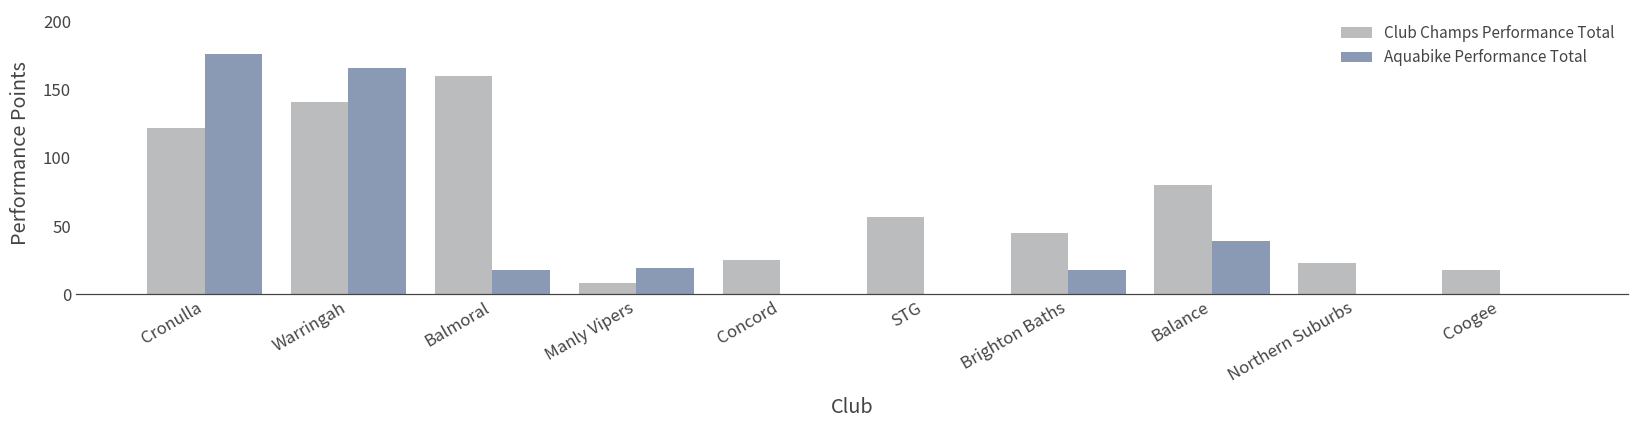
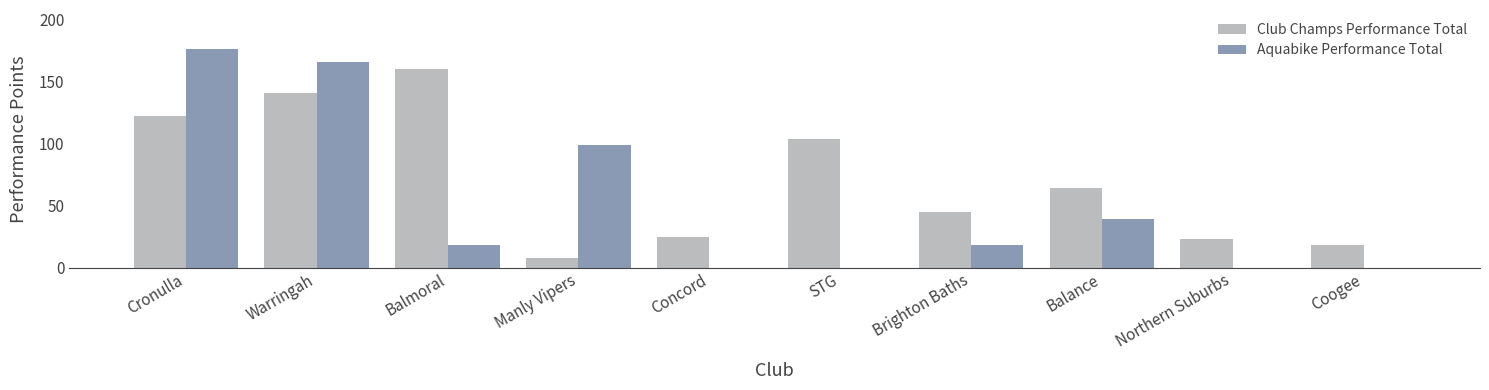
  {
    "Club Champs Performance Total": {
      "Cronulla": 122,
      "Warringah": 141,
      "Balmoral": 160,
      "Manly Vipers": 8,
      "Concord": 25,
-     "STG": 57,
+     "STG": 104,
      "Brighton Baths": 45,
-     "Balance": 80,
+     "Balance": 64,
      "Northern Suburbs": 23,
      "Coogee": 18
    },
    "Aquabike Performance Total": {
      "Cronulla": 176,
      "Warringah": 166,
      "Balmoral": 18,
-     "Manly Vipers": 19,
+     "Manly Vipers": 99,
      "Concord": 0,
      "STG": 0,
      "Brighton Baths": 18,
      "Balance": 39,
      "Northern Suburbs": 0,
      "Coogee": 0
    }
  }
